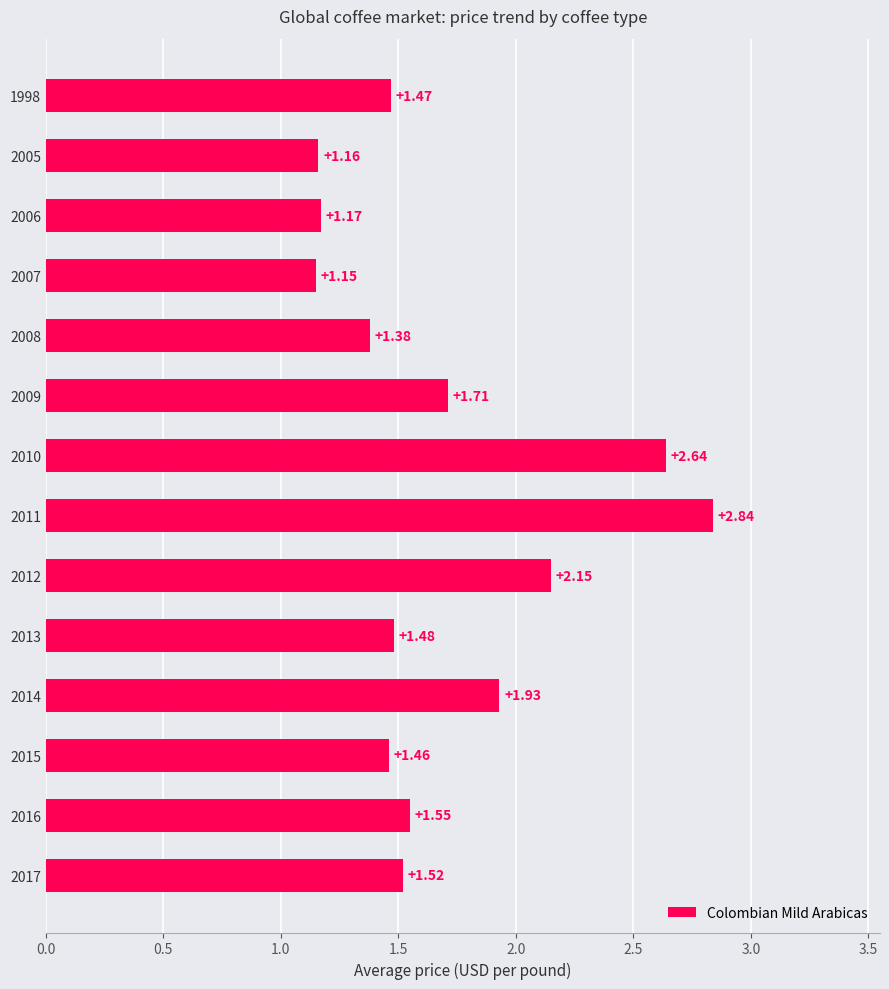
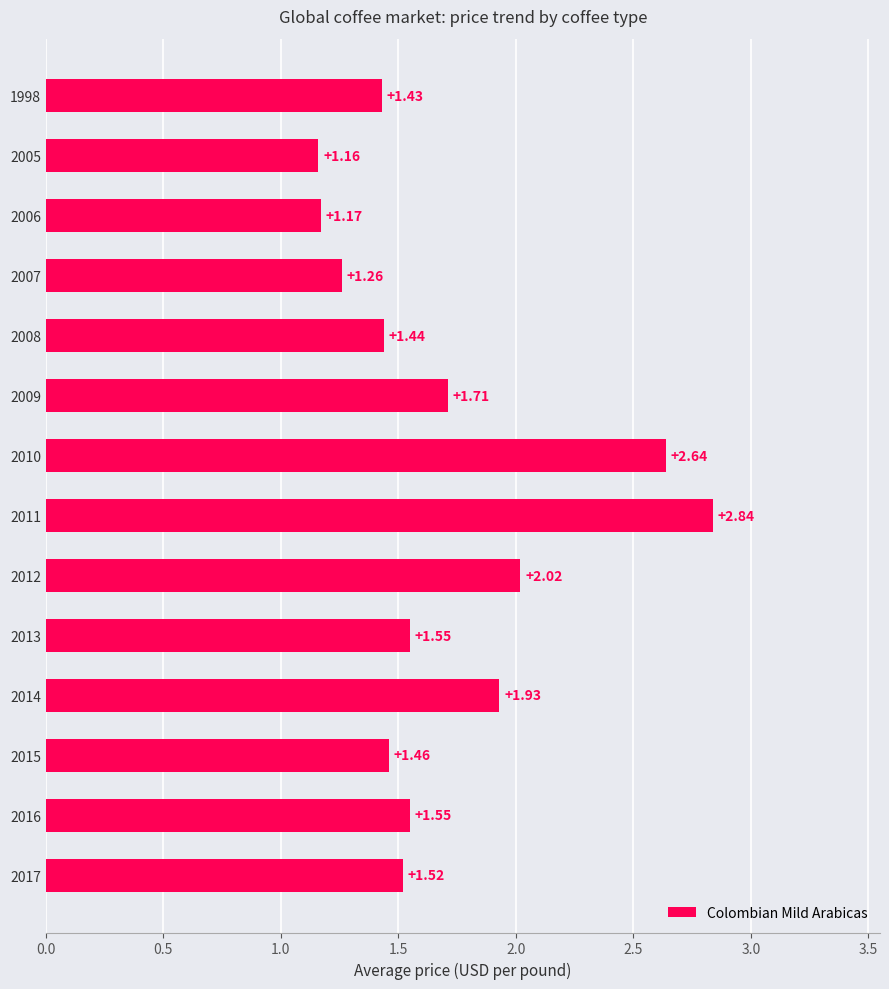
  {
-   "1998": "+1.47",
+   "1998": "+1.43",
    "2005": "+1.16",
    "2006": "+1.17",
-   "2007": "+1.15",
-   "2008": "+1.38",
+   "2007": "+1.26",
+   "2008": "+1.44",
    "2009": "+1.71",
    "2010": "+2.64",
    "2011": "+2.84",
-   "2012": "+2.15",
-   "2013": "+1.48",
+   "2012": "+2.02",
+   "2013": "+1.55",
    "2014": "+1.93",
    "2015": "+1.46",
    "2016": "+1.55",
    "2017": "+1.52"
  }
